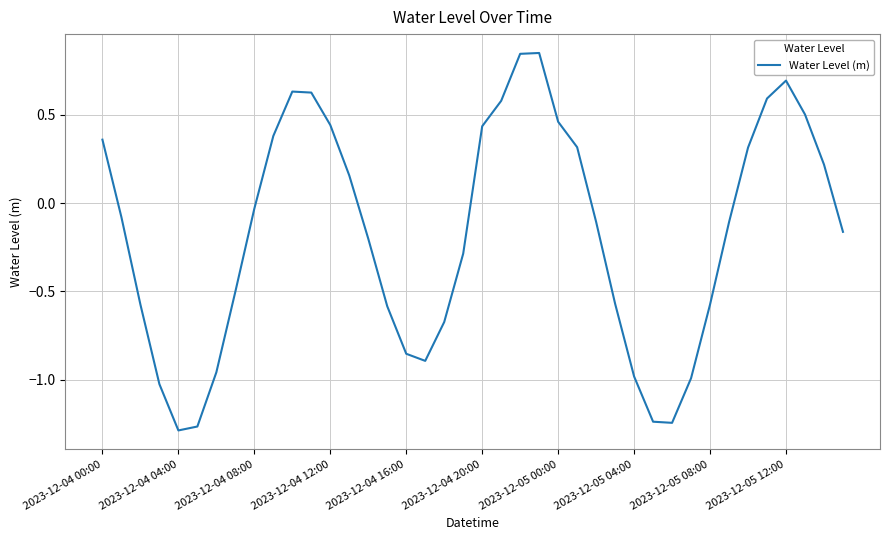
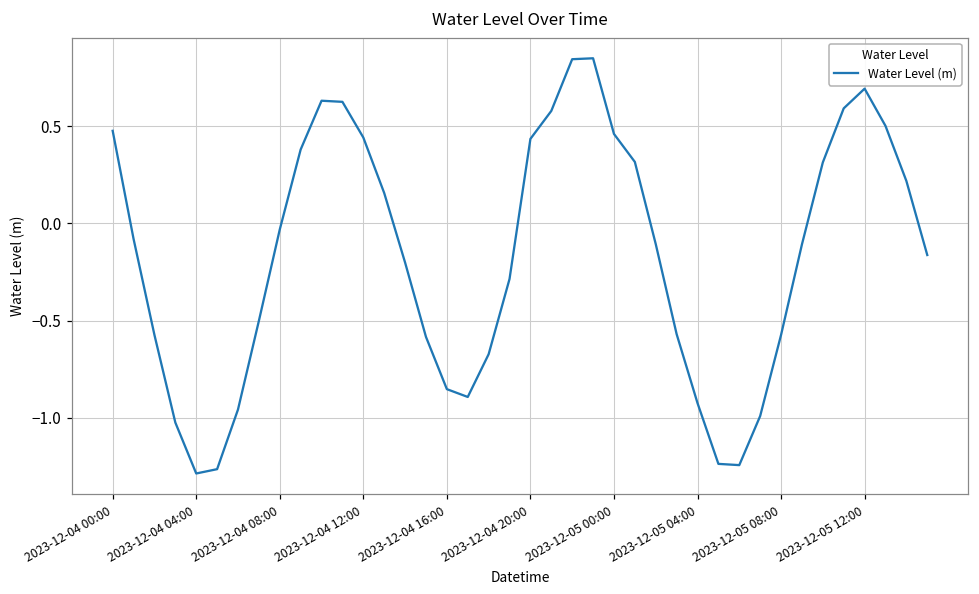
  {
-   "2023-12-04 00:00": 0.36,
+   "2023-12-04 00:00": 0.48,
    "2023-12-04 04:00": -1.29,
    "2023-12-04 08:00": -0.03,
    "2023-12-04 12:00": 0.44,
    "2023-12-04 16:00": -0.85,
    "2023-12-04 20:00": 0.44,
    "2023-12-05 00:00": 0.46,
-   "2023-12-05 04:00": -0.98,
+   "2023-12-05 04:00": -0.93,
    "2023-12-05 08:00": -0.57,
    "2023-12-05 12:00": 0.69
  }
